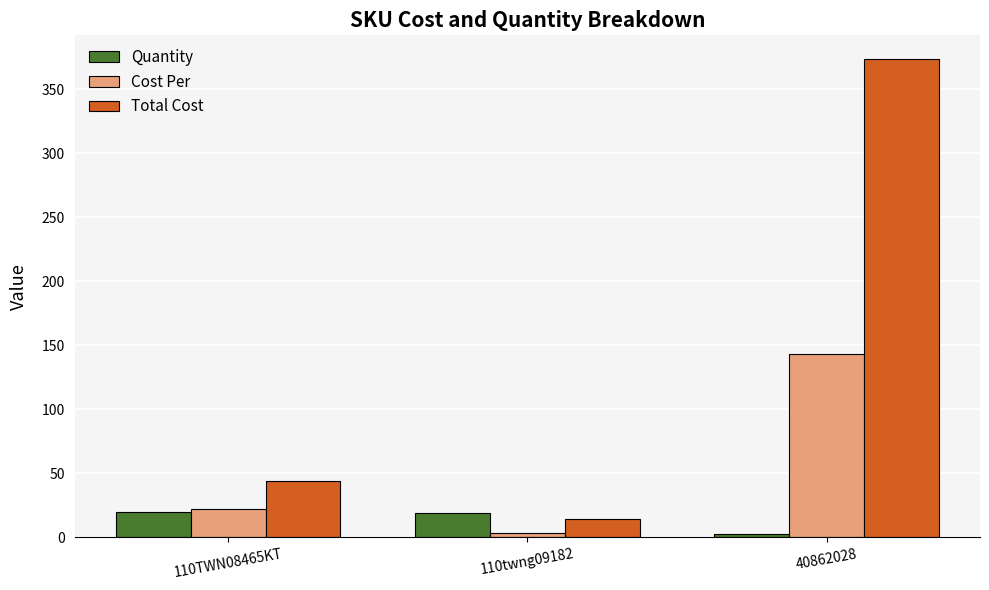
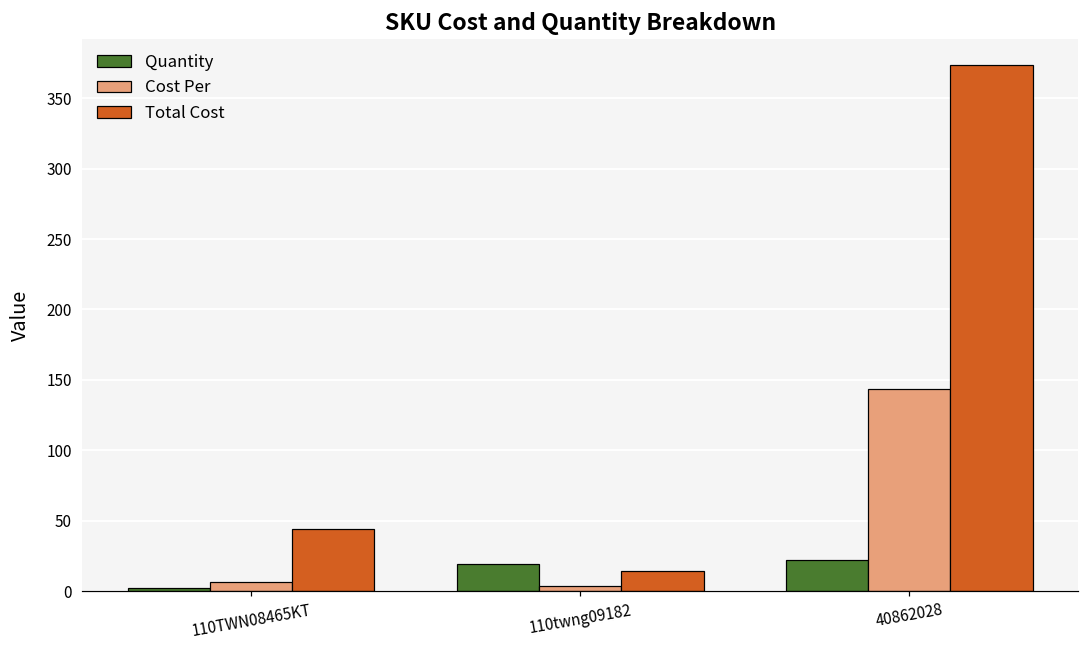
  {
    "Quantity": {
-     "110TWN08465KT": 20,
+     "110TWN08465KT": 2,
      "110twng09182": 19,
-     "40862028": 3
+     "40862028": 22
    },
    "Cost Per": {
-     "110TWN08465KT": 22,
+     "110TWN08465KT": 6,
      "110twng09182": 4,
      "40862028": 143
    },
    "Total Cost": {
      "110TWN08465KT": 44,
      "110twng09182": 14,
      "40862028": 373
    }
  }
